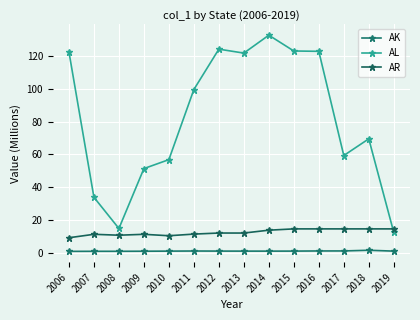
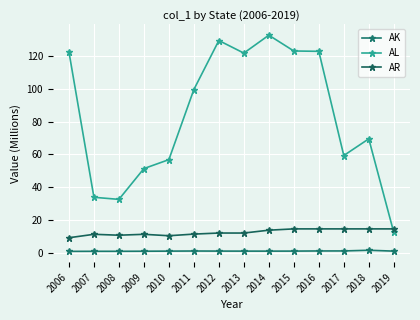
  {
    "AL": {
      "2006": 122,
      "2007": 34,
-     "2008": 15,
+     "2008": 33,
      "2009": 51,
      "2010": 57,
      "2011": 100,
-     "2012": 124,
+     "2012": 129,
      "2013": 122,
      "2014": 133,
      "2015": 123,
      "2016": 123,
      "2017": 59,
      "2018": 69,
      "2019": 12
    }
  }
